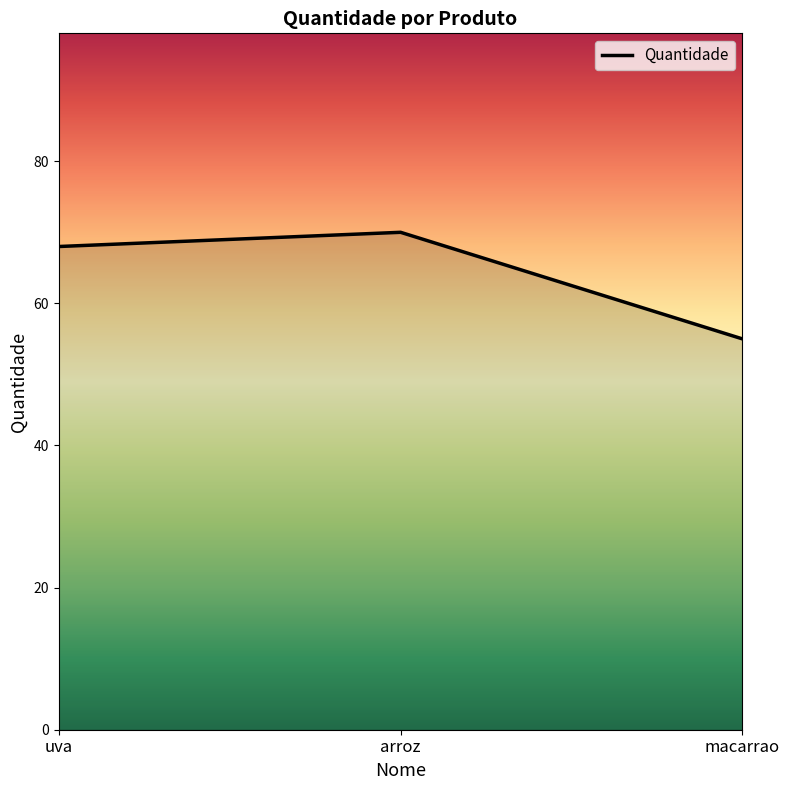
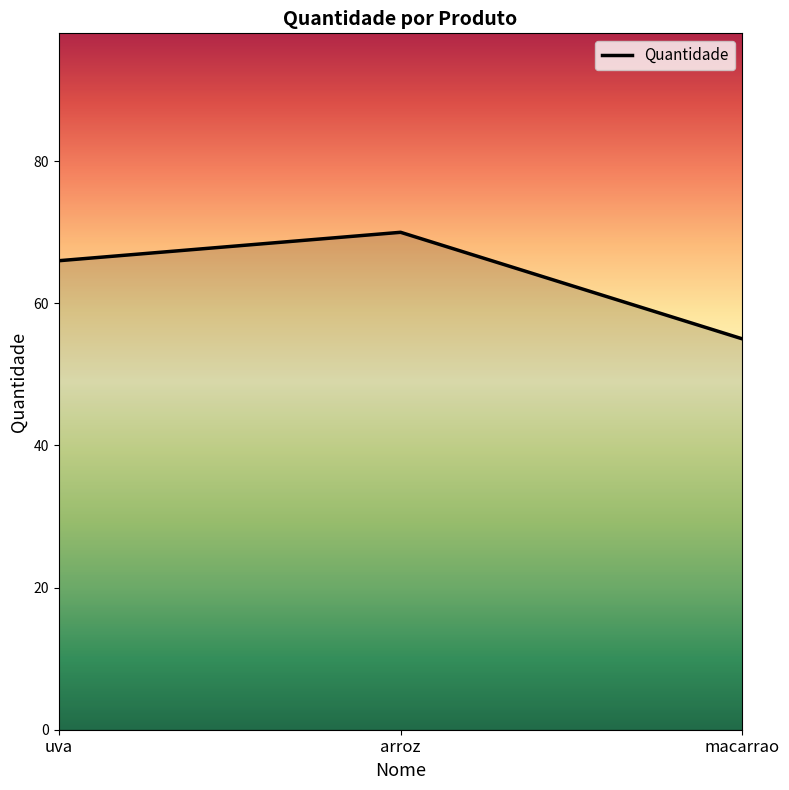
  {
-   "uva": 68,
+   "uva": 66,
    "arroz": 70,
    "macarrao": 55
  }
